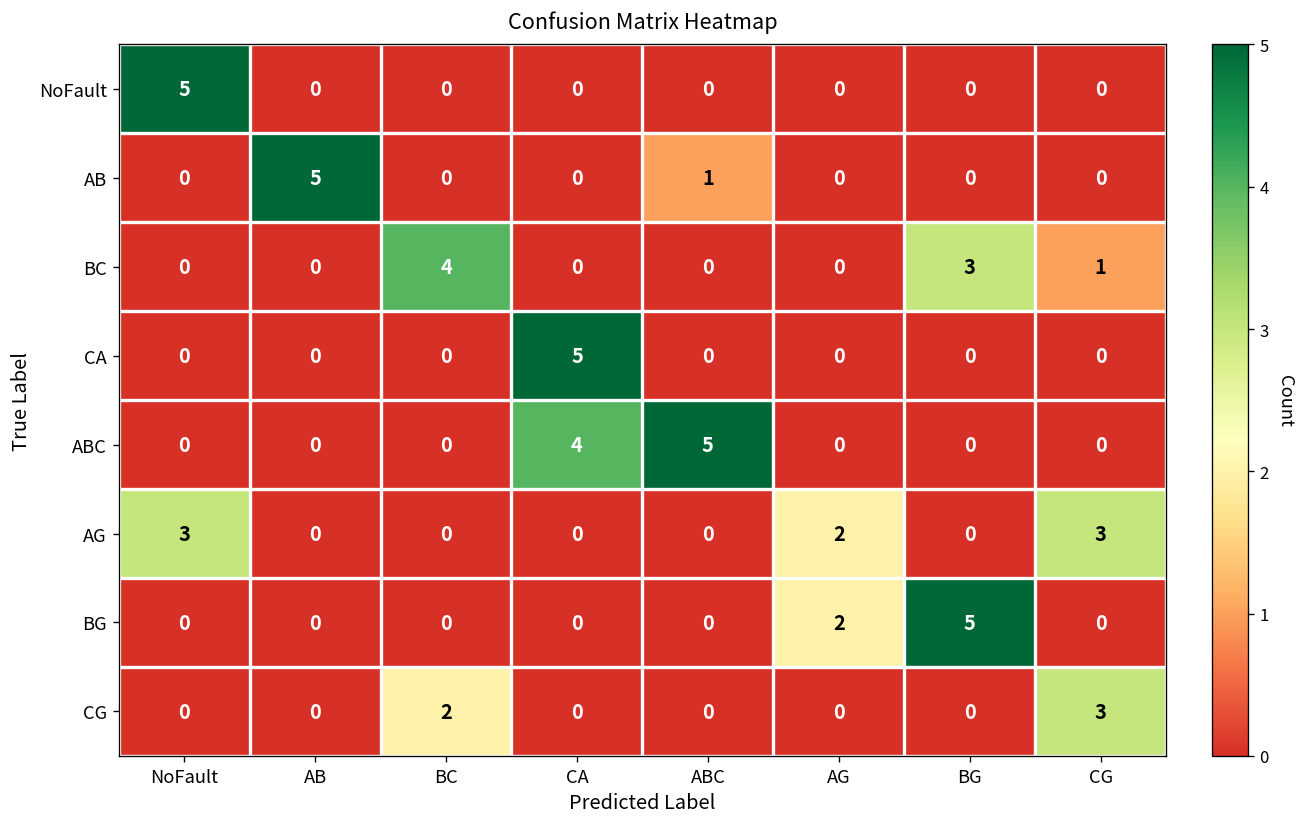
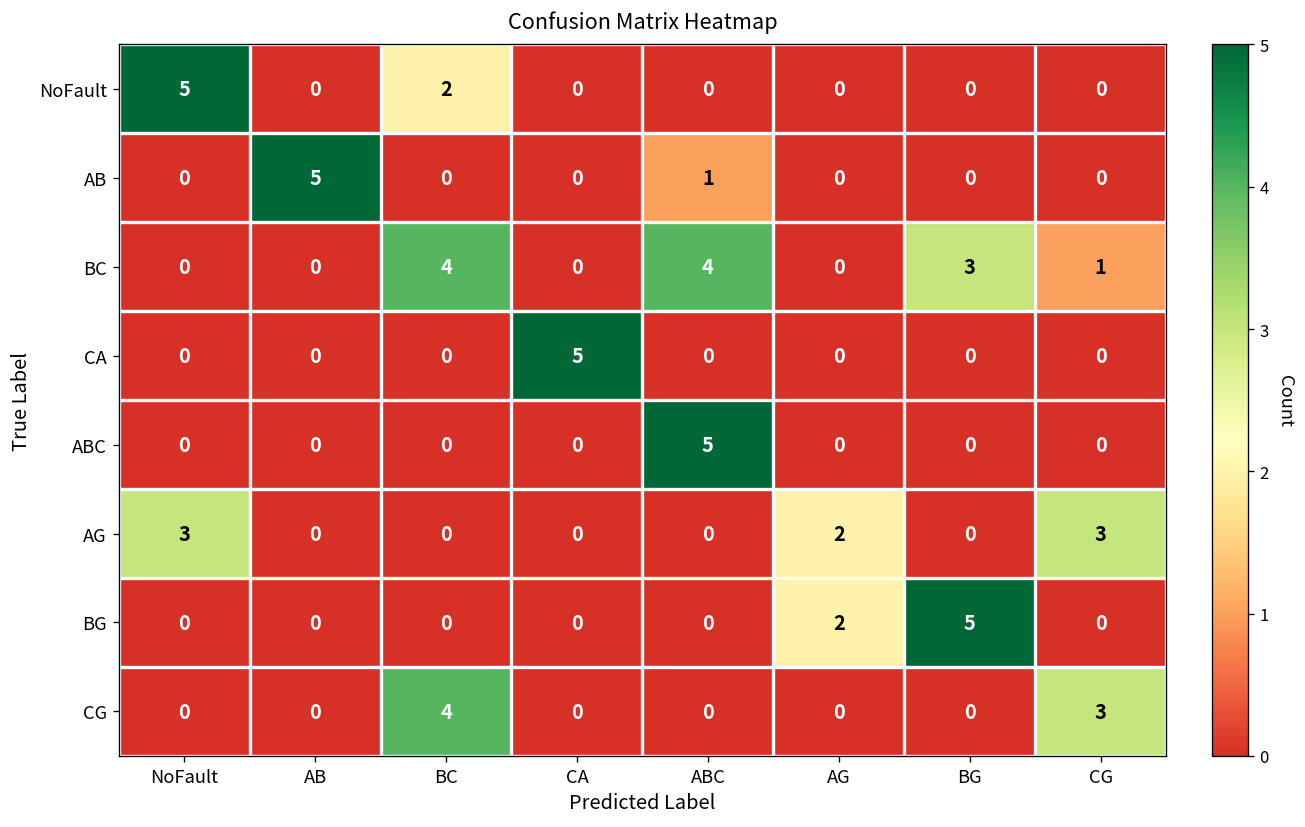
  {
    "NoFault": {
      "NoFault": 5,
      "AB": 0,
-     "BC": 0,
+     "BC": 2,
      "CA": 0,
      "ABC": 0,
      "AG": 0,
      "BG": 0,
      "CG": 0
    },
    "AB": {
      "NoFault": 0,
      "AB": 5,
      "BC": 0,
      "CA": 0,
      "ABC": 1,
      "AG": 0,
      "BG": 0,
      "CG": 0
    },
    "BC": {
      "NoFault": 0,
      "AB": 0,
      "BC": 4,
      "CA": 0,
-     "ABC": 0,
+     "ABC": 4,
      "AG": 0,
      "BG": 3,
      "CG": 1
    },
    "CA": {
      "NoFault": 0,
      "AB": 0,
      "BC": 0,
      "CA": 5,
      "ABC": 0,
      "AG": 0,
      "BG": 0,
      "CG": 0
    },
    "ABC": {
      "NoFault": 0,
      "AB": 0,
      "BC": 0,
-     "CA": 4,
+     "CA": 0,
      "ABC": 5,
      "AG": 0,
      "BG": 0,
      "CG": 0
    },
    "AG": {
      "NoFault": 3,
      "AB": 0,
      "BC": 0,
      "CA": 0,
      "ABC": 0,
      "AG": 2,
      "BG": 0,
      "CG": 3
    },
    "BG": {
      "NoFault": 0,
      "AB": 0,
      "BC": 0,
      "CA": 0,
      "ABC": 0,
      "AG": 2,
      "BG": 5,
      "CG": 0
    },
    "CG": {
      "NoFault": 0,
      "AB": 0,
-     "BC": 2,
+     "BC": 4,
      "CA": 0,
      "ABC": 0,
      "AG": 0,
      "BG": 0,
      "CG": 3
    }
  }
